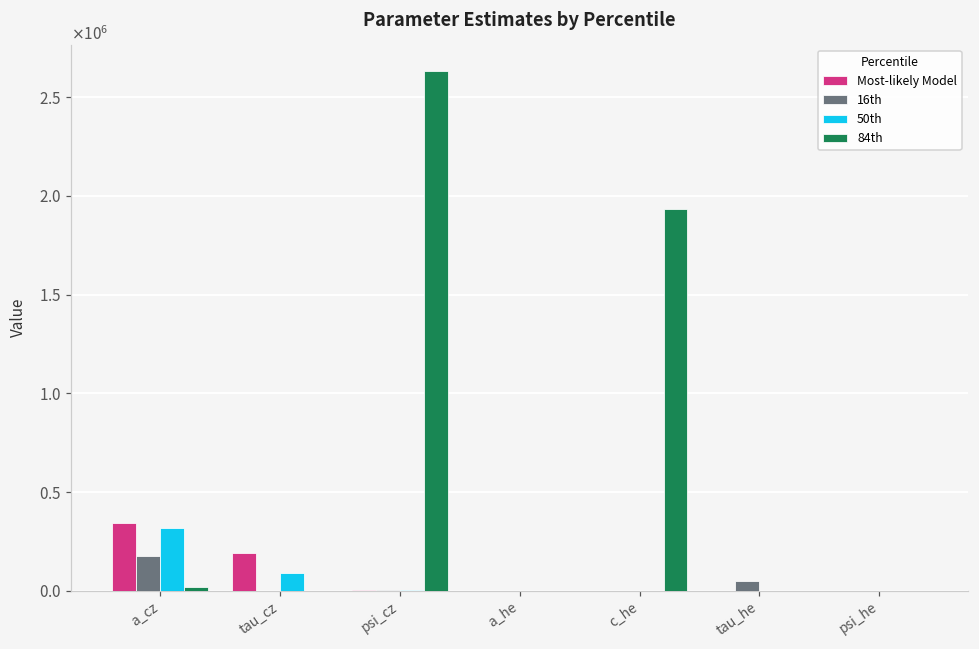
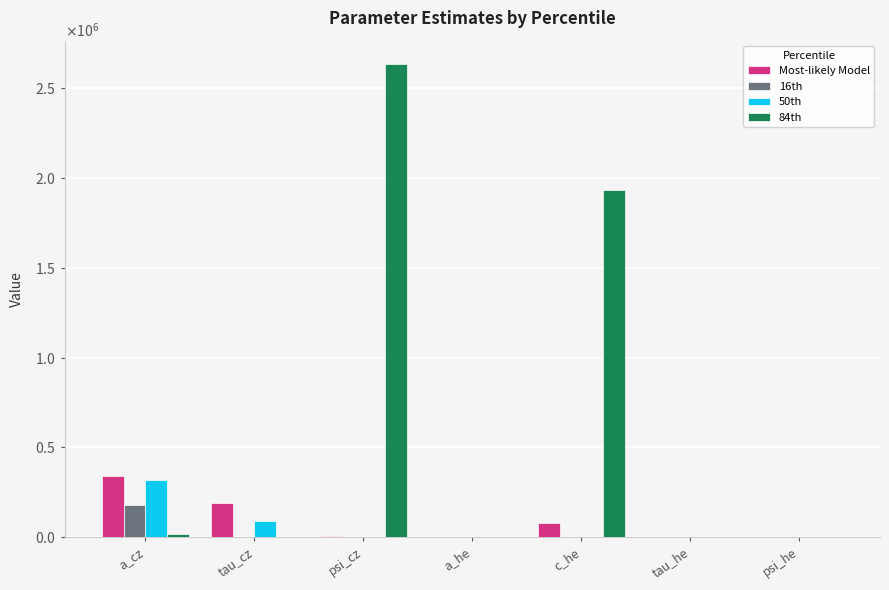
  {
    "Most-likely Model": {
      "a_cz": 340000,
      "tau_cz": 190000,
-     "c_he": 0
+     "c_he": 80000
    },
    "16th": {
      "a_cz": 180000,
-     "tau_he": 50000
+     "tau_he": 0
    },
    "50th": {
      "a_cz": 320000,
      "tau_cz": 90000
    },
    "84th": {
      "a_cz": 20000,
      "psi_cz": 2630000,
      "c_he": 1940000
    }
  }
